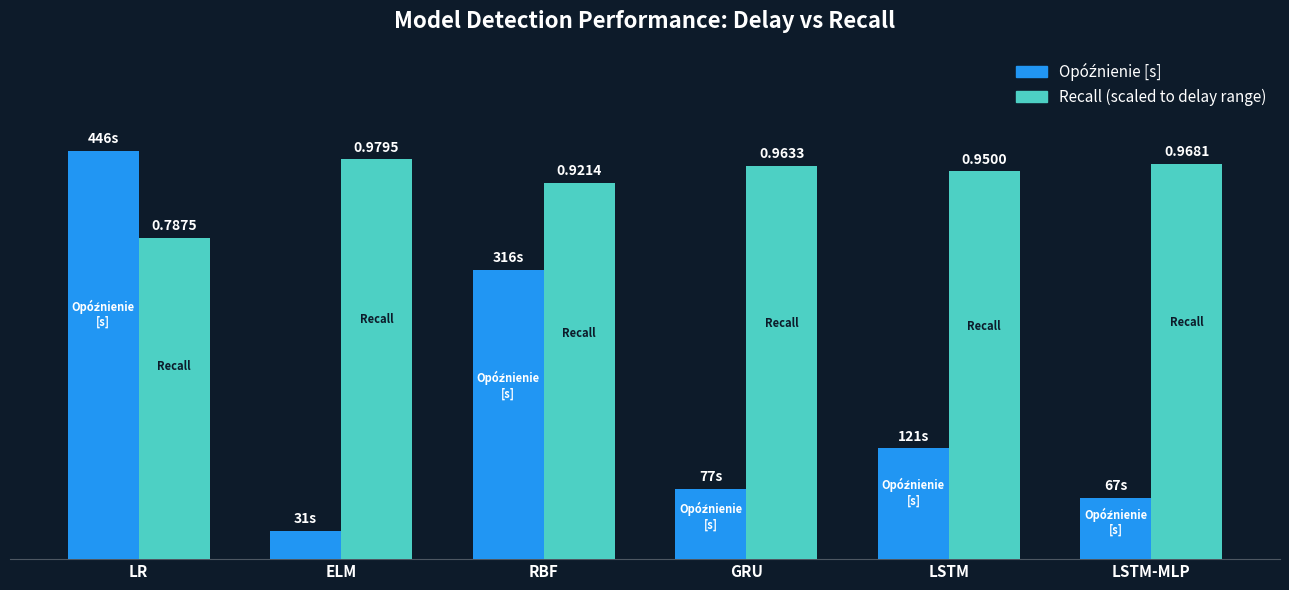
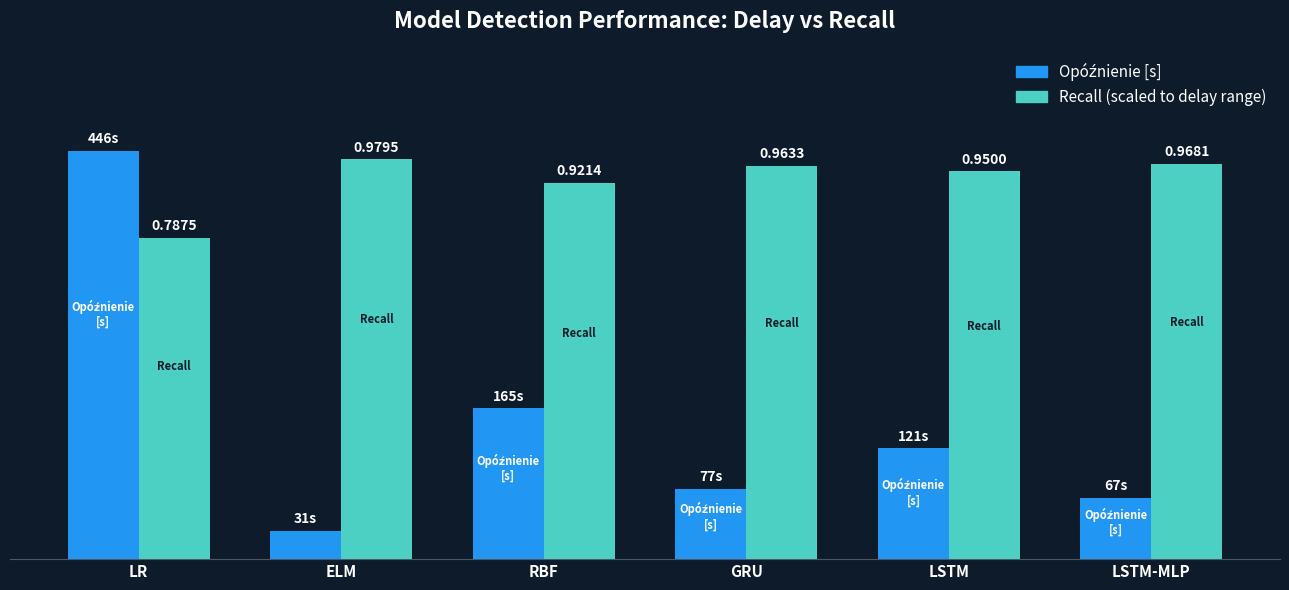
  {
    "Opóźnienie [s]": {
      "LR": "446s",
      "ELM": "31s",
-     "RBF": "316s",
+     "RBF": "165s",
      "GRU": "77s",
      "LSTM": "121s",
      "LSTM-MLP": "67s"
    }
  }
